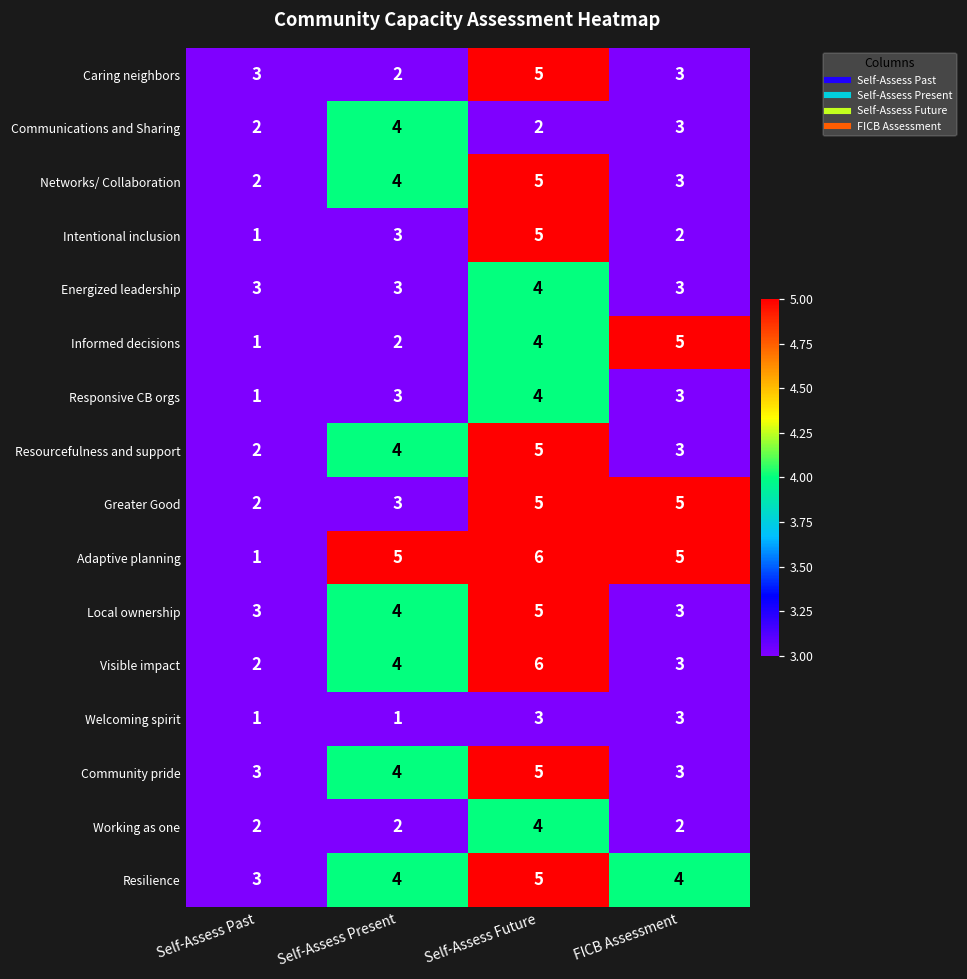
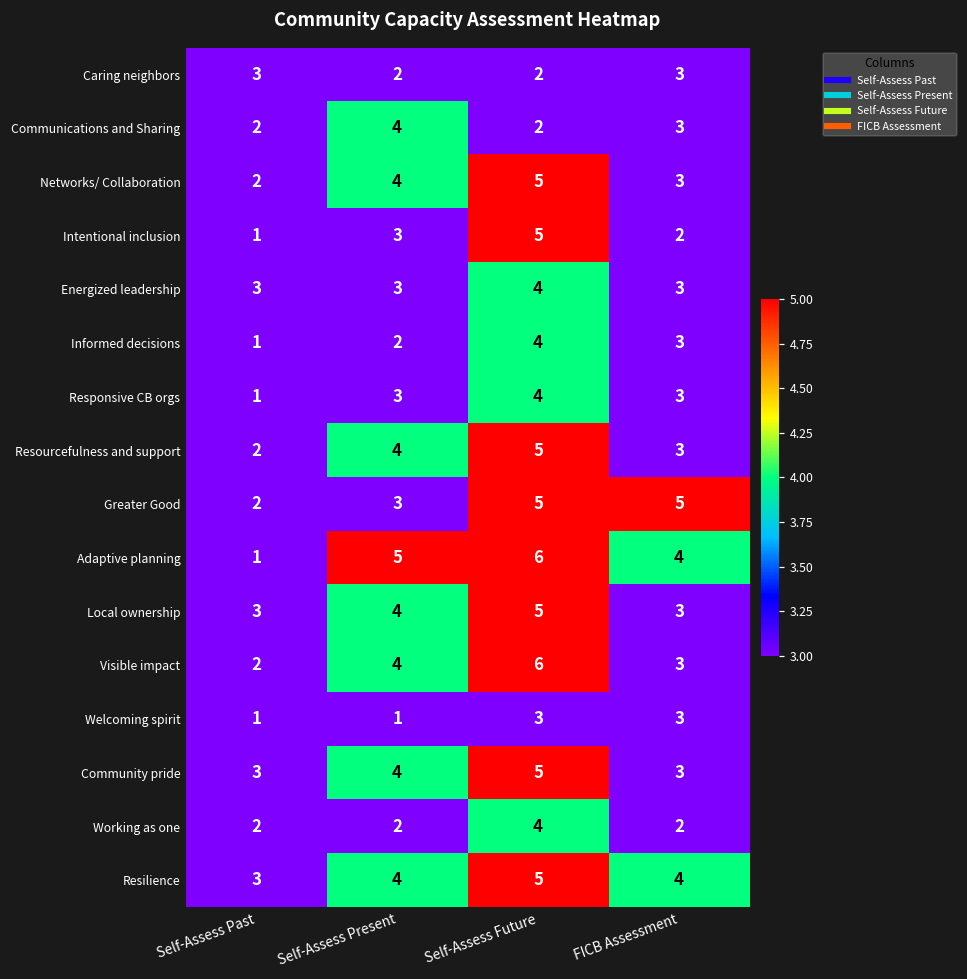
  {
    "Caring neighbors": {
      "Self-Assess Past": 3,
      "Self-Assess Present": 2,
-     "Self-Assess Future": 5,
+     "Self-Assess Future": 2,
      "FICB Assessment": 3
    },
    "Communications and Sharing": {
      "Self-Assess Past": 2,
      "Self-Assess Present": 4,
      "Self-Assess Future": 2,
      "FICB Assessment": 3
    },
    "Networks/ Collaboration": {
      "Self-Assess Past": 2,
      "Self-Assess Present": 4,
      "Self-Assess Future": 5,
      "FICB Assessment": 3
    },
    "Intentional inclusion": {
      "Self-Assess Past": 1,
      "Self-Assess Present": 3,
      "Self-Assess Future": 5,
      "FICB Assessment": 2
    },
    "Energized leadership": {
      "Self-Assess Past": 3,
      "Self-Assess Present": 3,
      "Self-Assess Future": 4,
      "FICB Assessment": 3
    },
    "Informed decisions": {
      "Self-Assess Past": 1,
      "Self-Assess Present": 2,
      "Self-Assess Future": 4,
-     "FICB Assessment": 5
+     "FICB Assessment": 3
    },
    "Responsive CB orgs": {
      "Self-Assess Past": 1,
      "Self-Assess Present": 3,
      "Self-Assess Future": 4,
      "FICB Assessment": 3
    },
    "Resourcefulness and support": {
      "Self-Assess Past": 2,
      "Self-Assess Present": 4,
      "Self-Assess Future": 5,
      "FICB Assessment": 3
    },
    "Greater Good": {
      "Self-Assess Past": 2,
      "Self-Assess Present": 3,
      "Self-Assess Future": 5,
      "FICB Assessment": 5
    },
    "Adaptive planning": {
      "Self-Assess Past": 1,
      "Self-Assess Present": 5,
      "Self-Assess Future": 6,
-     "FICB Assessment": 5
+     "FICB Assessment": 4
    },
    "Local ownership": {
      "Self-Assess Past": 3,
      "Self-Assess Present": 4,
      "Self-Assess Future": 5,
      "FICB Assessment": 3
    },
    "Visible impact": {
      "Self-Assess Past": 2,
      "Self-Assess Present": 4,
      "Self-Assess Future": 6,
      "FICB Assessment": 3
    },
    "Welcoming spirit": {
      "Self-Assess Past": 1,
      "Self-Assess Present": 1,
      "Self-Assess Future": 3,
      "FICB Assessment": 3
    },
    "Community pride": {
      "Self-Assess Past": 3,
      "Self-Assess Present": 4,
      "Self-Assess Future": 5,
      "FICB Assessment": 3
    },
    "Working as one": {
      "Self-Assess Past": 2,
      "Self-Assess Present": 2,
      "Self-Assess Future": 4,
      "FICB Assessment": 2
    },
    "Resilience": {
      "Self-Assess Past": 3,
      "Self-Assess Present": 4,
      "Self-Assess Future": 5,
      "FICB Assessment": 4
    }
  }
